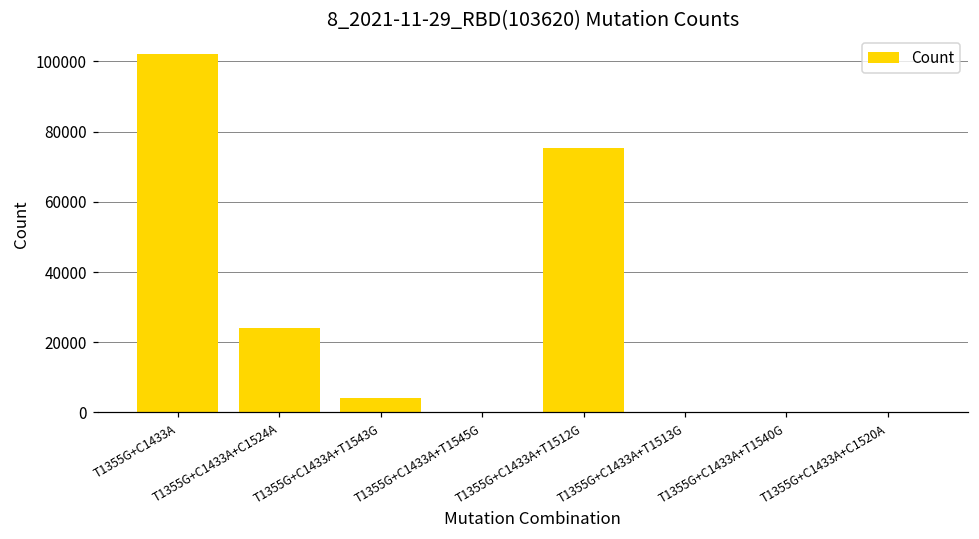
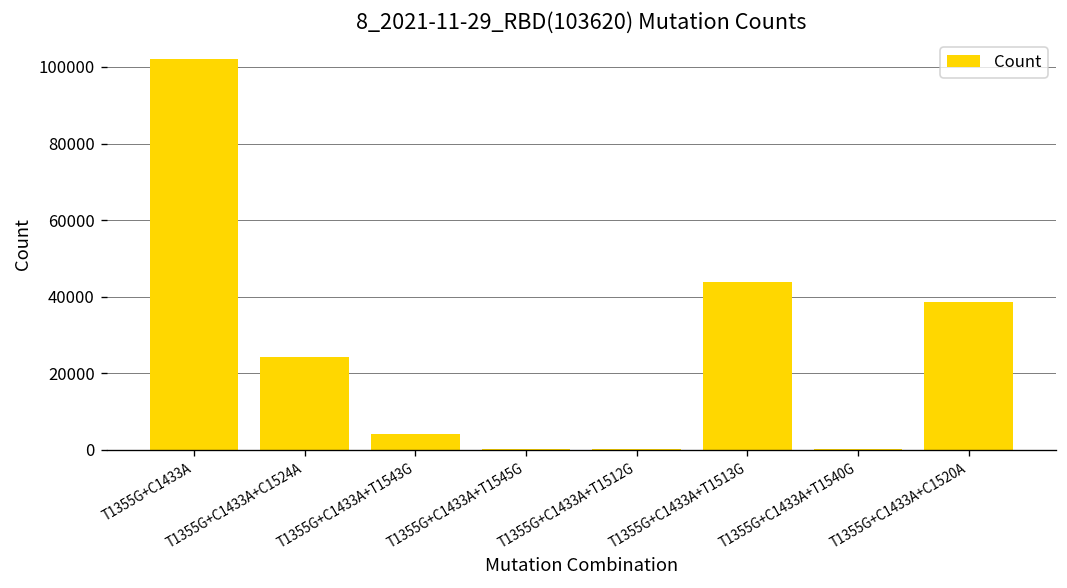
  {
    "T1355G+C1433A": 102000,
    "T1355G+C1433A+C1524A": 24000,
    "T1355G+C1433A+T1543G": 4000,
-   "T1355G+C1433A+T1512G": 75000,
-   "T1355G+C1433A+T1513G": 0,
-   "T1355G+C1433A+C1520A": 0
+   "T1355G+C1433A+T1512G": 0,
+   "T1355G+C1433A+T1513G": 44000,
+   "T1355G+C1433A+C1520A": 39000
  }
